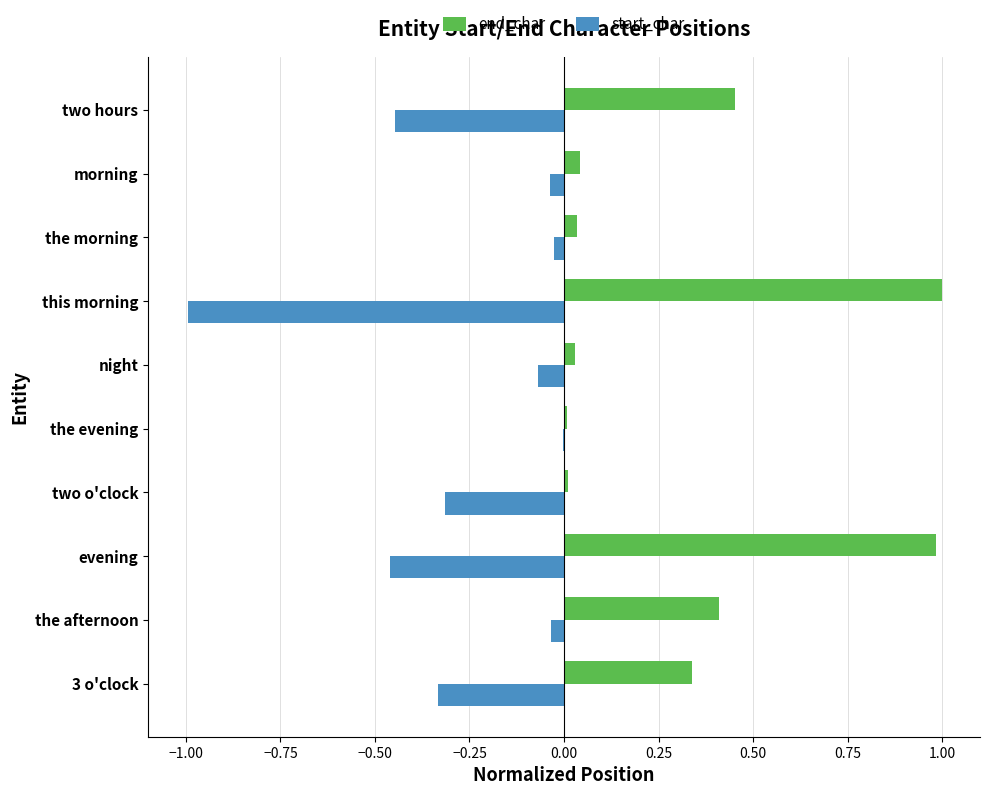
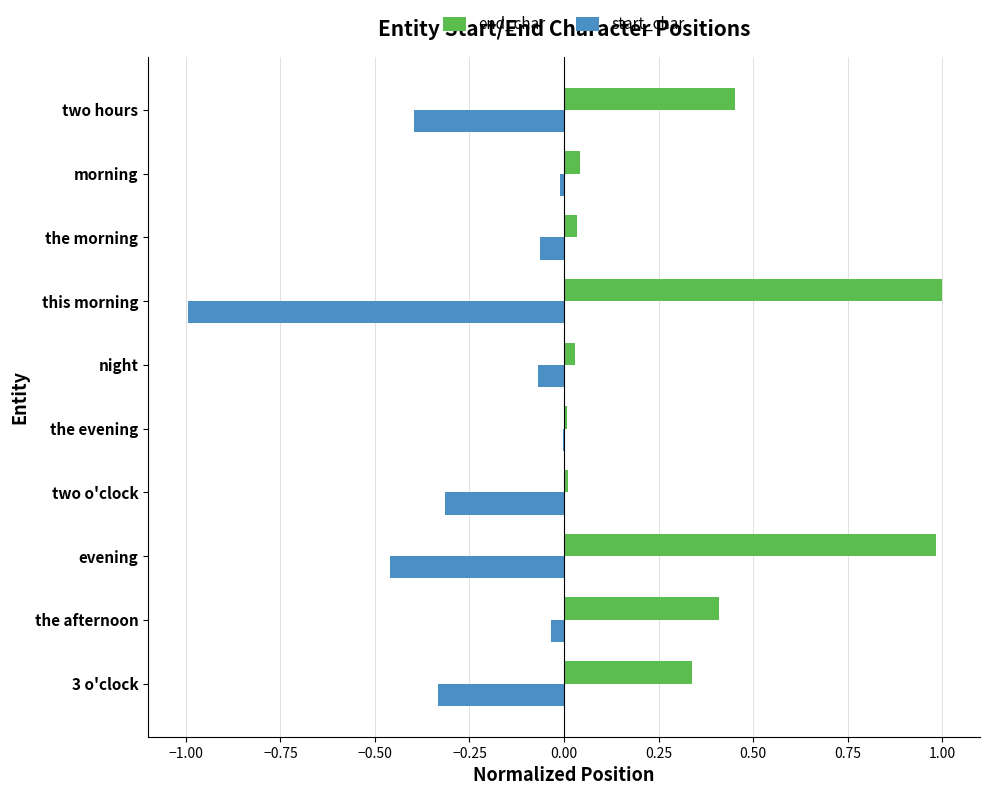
  {
    "end_char": {
      "two hours": 0.45,
      "morning": 0.04,
      "the morning": 0.04,
      "this morning": 1.00,
      "night": 0.03,
      "the evening": 0.01,
      "two o'clock": 0.01,
      "evening": 0.98,
      "the afternoon": 0.41,
      "3 o'clock": 0.34
    },
    "start_char": {
-     "two hours": -0.45,
-     "morning": -0.04,
-     "the morning": -0.03,
+     "two hours": -0.40,
+     "morning": -0.01,
+     "the morning": -0.06,
      "this morning": -0.99,
      "night": -0.07,
      "two o'clock": -0.32,
      "evening": -0.46,
      "the afternoon": -0.04,
      "3 o'clock": -0.33
    }
  }
